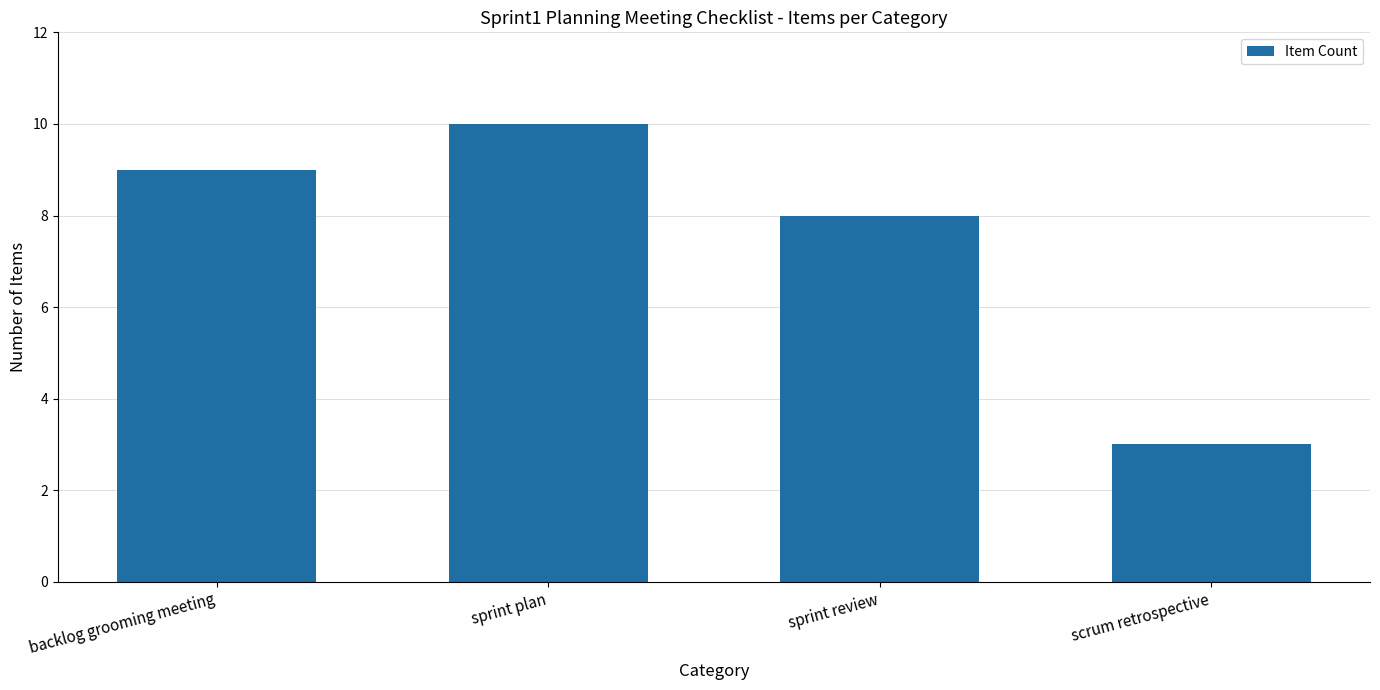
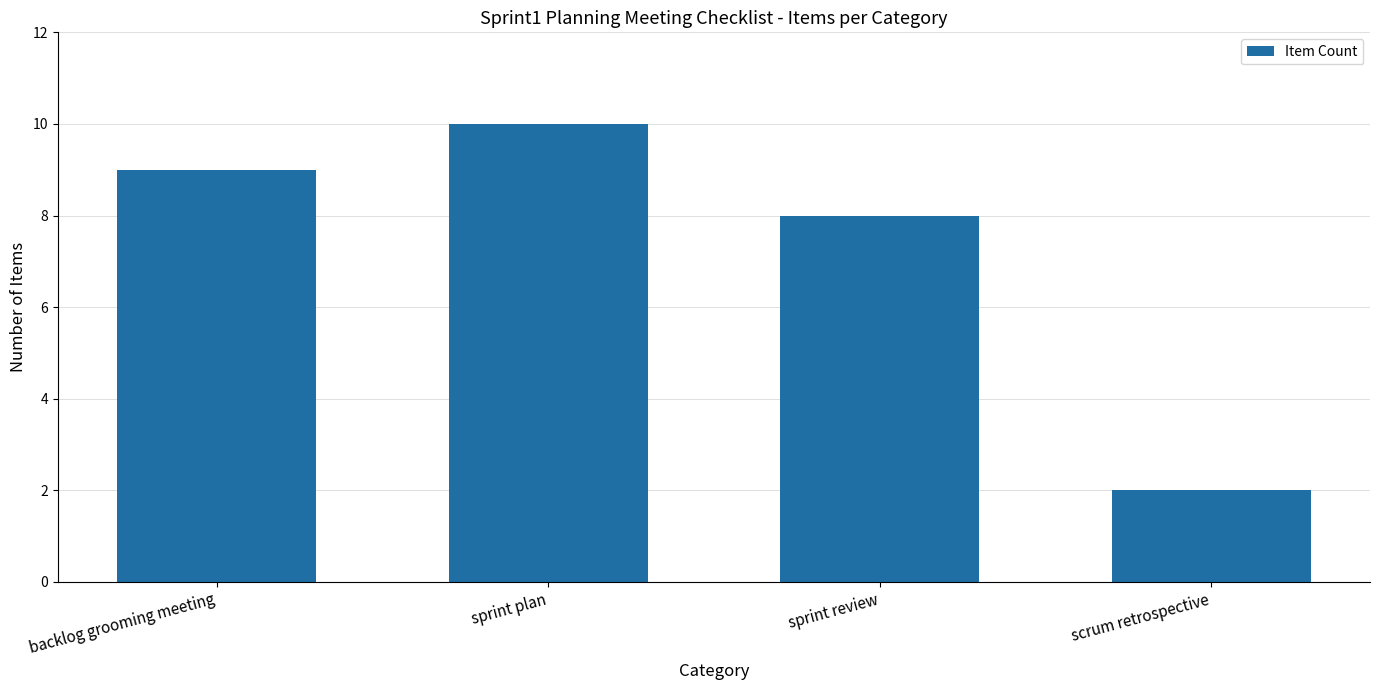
  {
    "backlog grooming meeting": 9,
    "sprint plan": 10,
    "sprint review": 8,
-   "scrum retrospective": 3
+   "scrum retrospective": 2
  }
